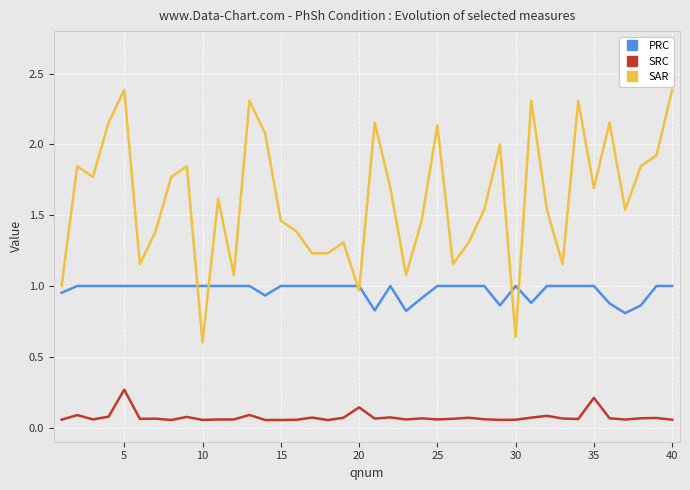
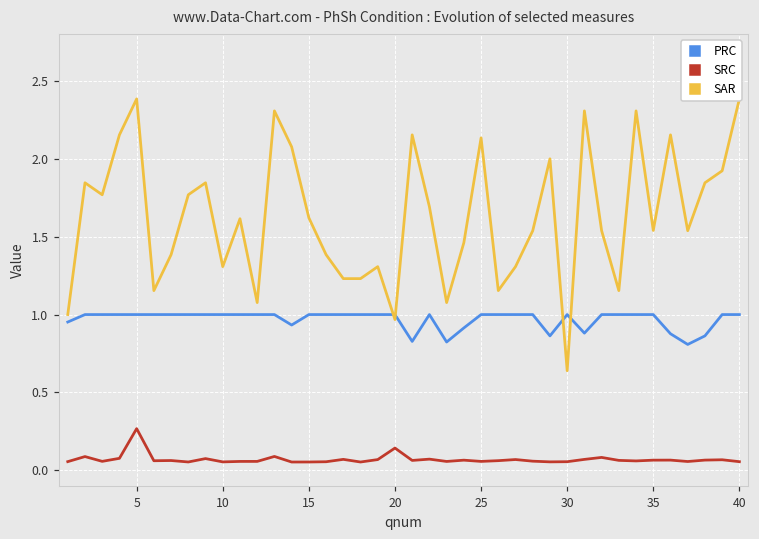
  {
    "PRC": {
      "5": 1.00,
      "10": 1.00,
      "15": 1.00,
      "20": 1.00,
      "25": 1.00,
      "30": 1.00,
      "35": 1.00,
      "40": 1.00
    },
    "SRC": {
      "5": 0.27,
      "10": 0.05,
      "15": 0.05,
      "20": 0.14,
      "25": 0.06,
      "30": 0.06,
-     "35": 0.21,
+     "35": 0.07,
      "40": 0.06
    },
    "SAR": {
      "5": 2.38,
-     "10": 0.60,
-     "15": 1.46,
+     "10": 1.31,
+     "15": 1.62,
      "20": 0.97,
      "25": 2.13,
      "30": 0.64,
-     "35": 1.69,
+     "35": 1.54,
      "40": 2.38
    }
  }
